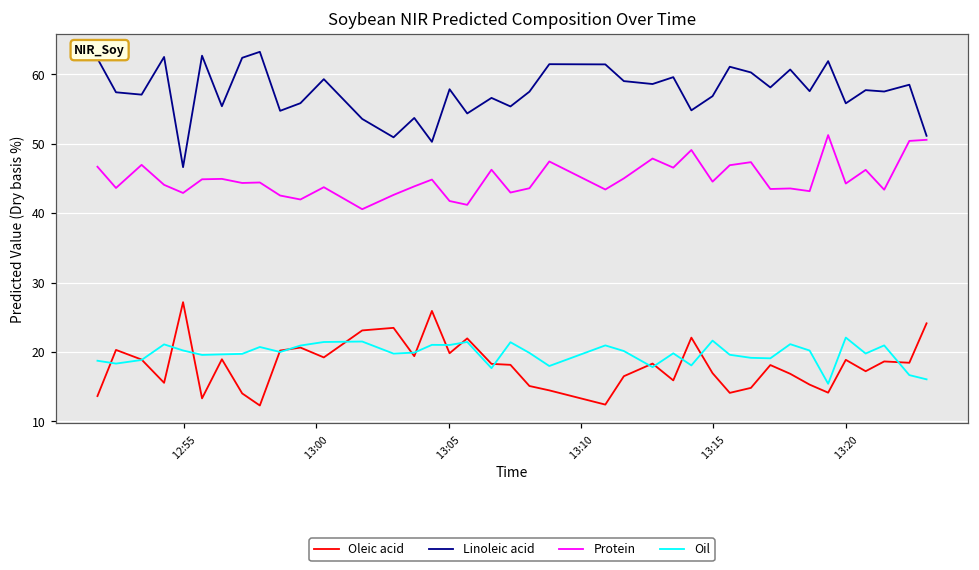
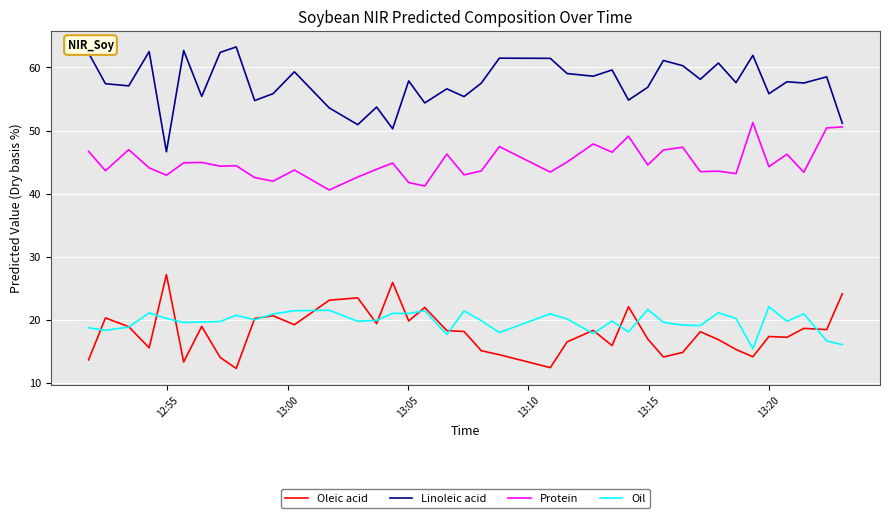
  {
    "Oleic acid": {
-     "13:20": 19
+     "13:20": 17
    },
    "Linoleic acid": {
      "13:20": 56
    },
    "Protein": {
      "13:20": 44
    },
    "Oil": {
      "13:20": 22
    }
  }
